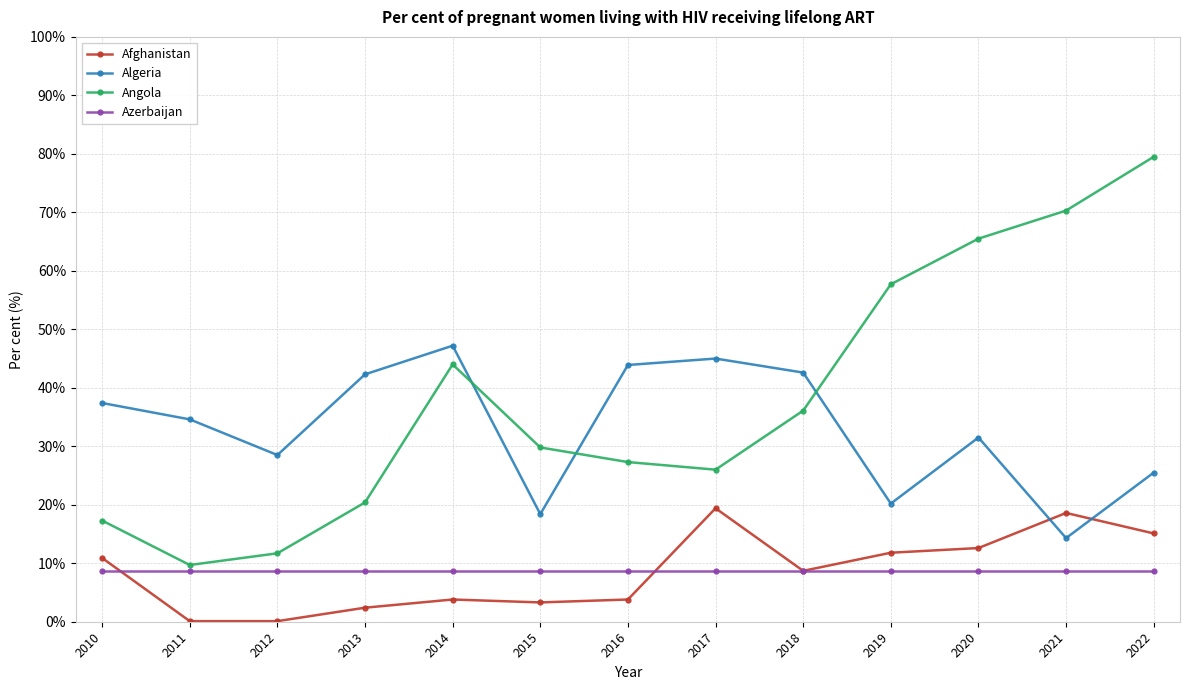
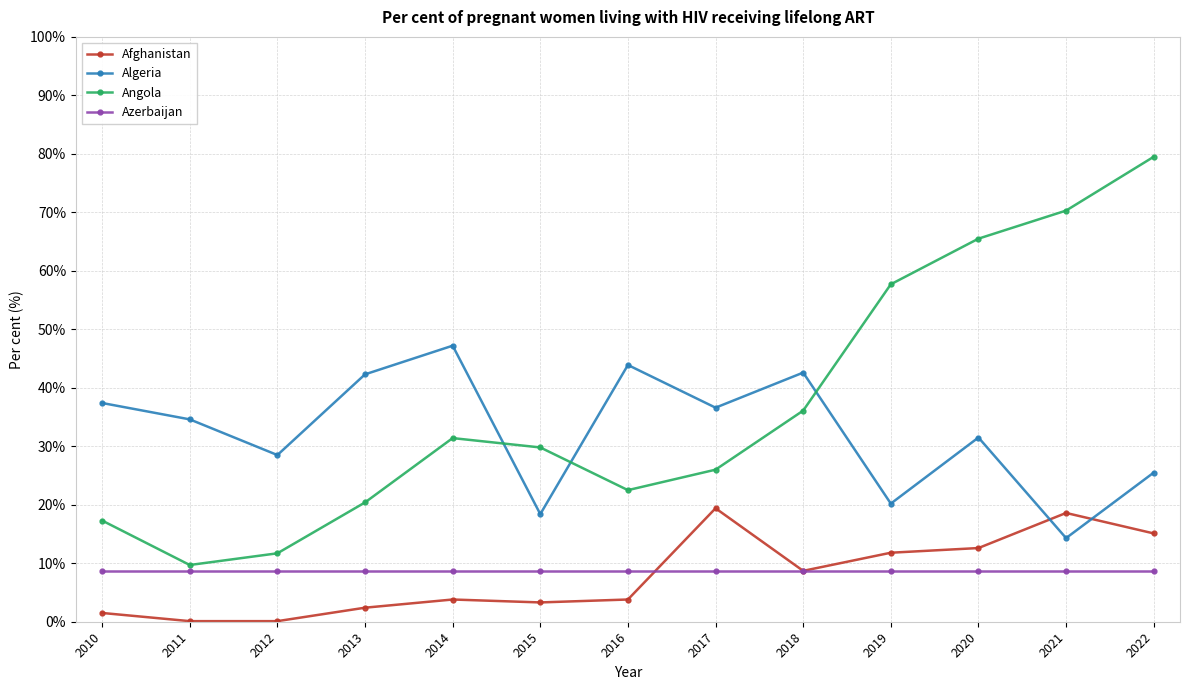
  {
    "Afghanistan": {
-     "2010": "11%",
+     "2010": "2%",
      "2011": "0%",
      "2012": "0%",
      "2013": "2%",
      "2014": "4%",
      "2015": "3%",
      "2016": "4%",
      "2017": "19%",
      "2019": "12%",
      "2020": "13%",
      "2021": "19%",
      "2022": "15%"
    },
    "Algeria": {
      "2010": "37%",
      "2011": "35%",
      "2012": "29%",
      "2013": "42%",
      "2014": "47%",
      "2015": "18%",
      "2016": "44%",
-     "2017": "45%",
+     "2017": "37%",
      "2018": "43%",
      "2019": "20%",
      "2020": "32%",
      "2021": "14%",
      "2022": "26%"
    },
    "Angola": {
      "2010": "17%",
      "2011": "10%",
      "2012": "12%",
      "2013": "20%",
-     "2014": "44%",
+     "2014": "31%",
      "2015": "30%",
-     "2016": "27%",
+     "2016": "23%",
      "2017": "26%",
      "2018": "36%",
      "2019": "58%",
      "2020": "66%",
      "2021": "70%",
      "2022": "80%"
    },
    "Azerbaijan": {
      "2010": "9%",
      "2011": "9%",
      "2012": "9%",
      "2013": "9%",
      "2014": "9%",
      "2015": "9%",
      "2016": "9%",
      "2017": "9%",
      "2019": "9%",
      "2020": "9%",
      "2021": "9%",
      "2022": "9%"
    }
  }
